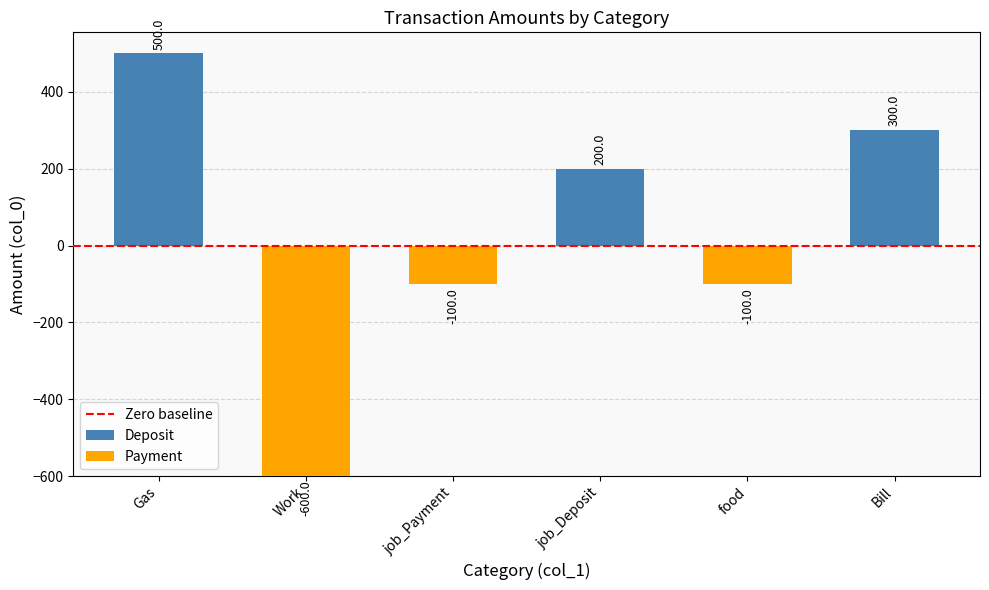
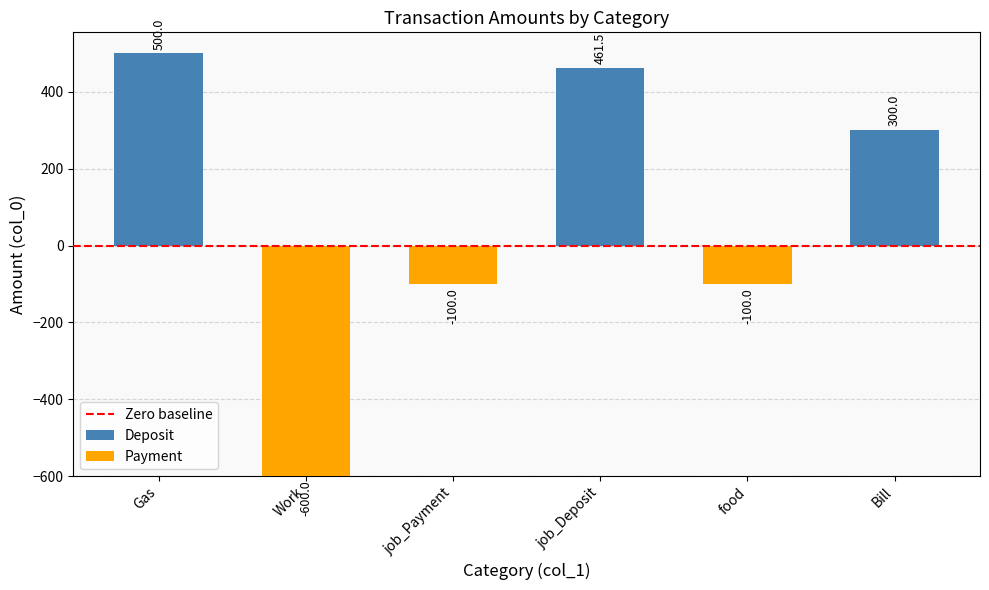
  {
    "Deposit": {
      "Gas": 500.0,
-     "job_Deposit": 200.0,
+     "job_Deposit": 461.5,
      "Bill": 300.0
    }
  }
